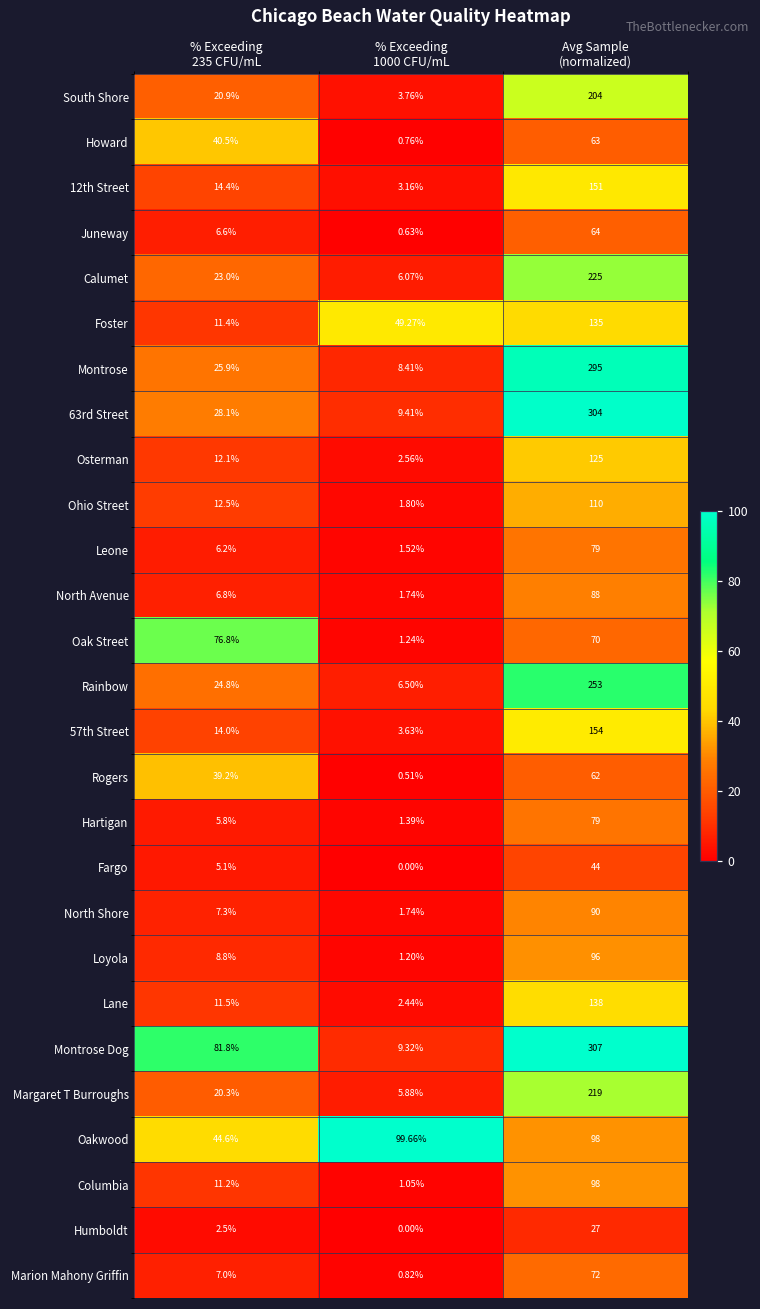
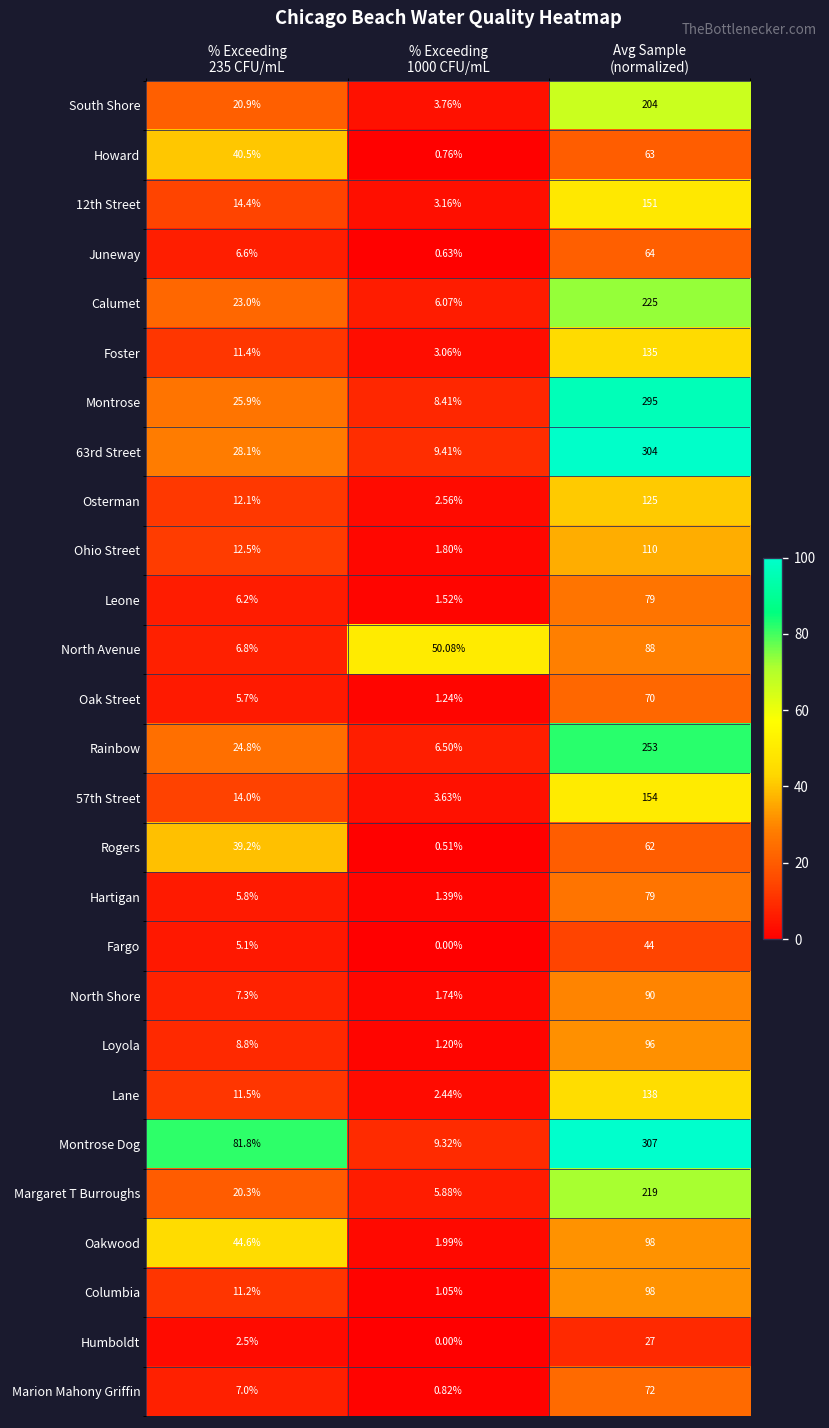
  {
    "South Shore": {
      "% Exceeding 235 CFU/mL": "20.9%",
      "% Exceeding 1000 CFU/mL": "3.76%",
      "Avg Sample (normalized)": "204"
    },
    "Howard": {
      "% Exceeding 235 CFU/mL": "40.5%",
      "% Exceeding 1000 CFU/mL": "0.76%",
      "Avg Sample (normalized)": "63"
    },
    "12th Street": {
      "% Exceeding 235 CFU/mL": "14.4%",
      "% Exceeding 1000 CFU/mL": "3.16%",
      "Avg Sample (normalized)": "151"
    },
    "Juneway": {
      "% Exceeding 235 CFU/mL": "6.6%",
      "% Exceeding 1000 CFU/mL": "0.63%",
      "Avg Sample (normalized)": "64"
    },
    "Calumet": {
      "% Exceeding 235 CFU/mL": "23.0%",
      "% Exceeding 1000 CFU/mL": "6.07%",
      "Avg Sample (normalized)": "225"
    },
    "Foster": {
      "% Exceeding 235 CFU/mL": "11.4%",
-     "% Exceeding 1000 CFU/mL": "49.27%",
+     "% Exceeding 1000 CFU/mL": "3.06%",
      "Avg Sample (normalized)": "135"
    },
    "Montrose": {
      "% Exceeding 235 CFU/mL": "25.9%",
      "% Exceeding 1000 CFU/mL": "8.41%",
      "Avg Sample (normalized)": "295"
    },
    "63rd Street": {
      "% Exceeding 235 CFU/mL": "28.1%",
      "% Exceeding 1000 CFU/mL": "9.41%",
      "Avg Sample (normalized)": "304"
    },
    "Osterman": {
      "% Exceeding 235 CFU/mL": "12.1%",
      "% Exceeding 1000 CFU/mL": "2.56%",
      "Avg Sample (normalized)": "125"
    },
    "Ohio Street": {
      "% Exceeding 235 CFU/mL": "12.5%",
      "% Exceeding 1000 CFU/mL": "1.80%",
      "Avg Sample (normalized)": "110"
    },
    "Leone": {
      "% Exceeding 235 CFU/mL": "6.2%",
      "% Exceeding 1000 CFU/mL": "1.52%",
      "Avg Sample (normalized)": "79"
    },
    "North Avenue": {
      "% Exceeding 235 CFU/mL": "6.8%",
-     "% Exceeding 1000 CFU/mL": "1.74%",
+     "% Exceeding 1000 CFU/mL": "50.08%",
      "Avg Sample (normalized)": "88"
    },
    "Oak Street": {
-     "% Exceeding 235 CFU/mL": "76.8%",
+     "% Exceeding 235 CFU/mL": "5.7%",
      "% Exceeding 1000 CFU/mL": "1.24%",
      "Avg Sample (normalized)": "70"
    },
    "Rainbow": {
      "% Exceeding 235 CFU/mL": "24.8%",
      "% Exceeding 1000 CFU/mL": "6.50%",
      "Avg Sample (normalized)": "253"
    },
    "57th Street": {
      "% Exceeding 235 CFU/mL": "14.0%",
      "% Exceeding 1000 CFU/mL": "3.63%",
      "Avg Sample (normalized)": "154"
    },
    "Rogers": {
      "% Exceeding 235 CFU/mL": "39.2%",
      "% Exceeding 1000 CFU/mL": "0.51%",
      "Avg Sample (normalized)": "62"
    },
    "Hartigan": {
      "% Exceeding 235 CFU/mL": "5.8%",
      "% Exceeding 1000 CFU/mL": "1.39%",
      "Avg Sample (normalized)": "79"
    },
    "Fargo": {
      "% Exceeding 235 CFU/mL": "5.1%",
      "% Exceeding 1000 CFU/mL": "0.00%",
      "Avg Sample (normalized)": "44"
    },
    "North Shore": {
      "% Exceeding 235 CFU/mL": "7.3%",
      "% Exceeding 1000 CFU/mL": "1.74%",
      "Avg Sample (normalized)": "90"
    },
    "Loyola": {
      "% Exceeding 235 CFU/mL": "8.8%",
      "% Exceeding 1000 CFU/mL": "1.20%",
      "Avg Sample (normalized)": "96"
    },
    "Lane": {
      "% Exceeding 235 CFU/mL": "11.5%",
      "% Exceeding 1000 CFU/mL": "2.44%",
      "Avg Sample (normalized)": "138"
    },
    "Montrose Dog": {
      "% Exceeding 235 CFU/mL": "81.8%",
      "% Exceeding 1000 CFU/mL": "9.32%",
      "Avg Sample (normalized)": "307"
    },
    "Margaret T Burroughs": {
      "% Exceeding 235 CFU/mL": "20.3%",
      "% Exceeding 1000 CFU/mL": "5.88%",
      "Avg Sample (normalized)": "219"
    },
    "Oakwood": {
      "% Exceeding 235 CFU/mL": "44.6%",
-     "% Exceeding 1000 CFU/mL": "99.66%",
+     "% Exceeding 1000 CFU/mL": "1.99%",
      "Avg Sample (normalized)": "98"
    },
    "Columbia": {
      "% Exceeding 235 CFU/mL": "11.2%",
      "% Exceeding 1000 CFU/mL": "1.05%",
      "Avg Sample (normalized)": "98"
    },
    "Humboldt": {
      "% Exceeding 235 CFU/mL": "2.5%",
      "% Exceeding 1000 CFU/mL": "0.00%",
      "Avg Sample (normalized)": "27"
    },
    "Marion Mahony Griffin": {
      "% Exceeding 235 CFU/mL": "7.0%",
      "% Exceeding 1000 CFU/mL": "0.82%",
      "Avg Sample (normalized)": "72"
    }
  }
